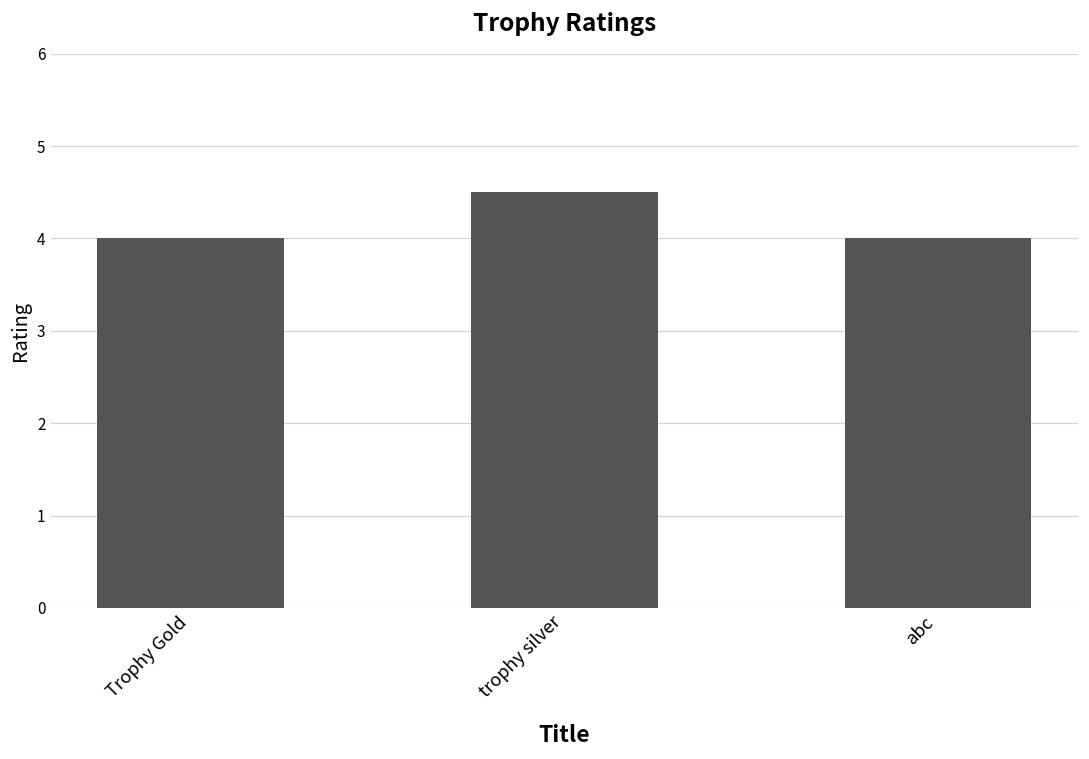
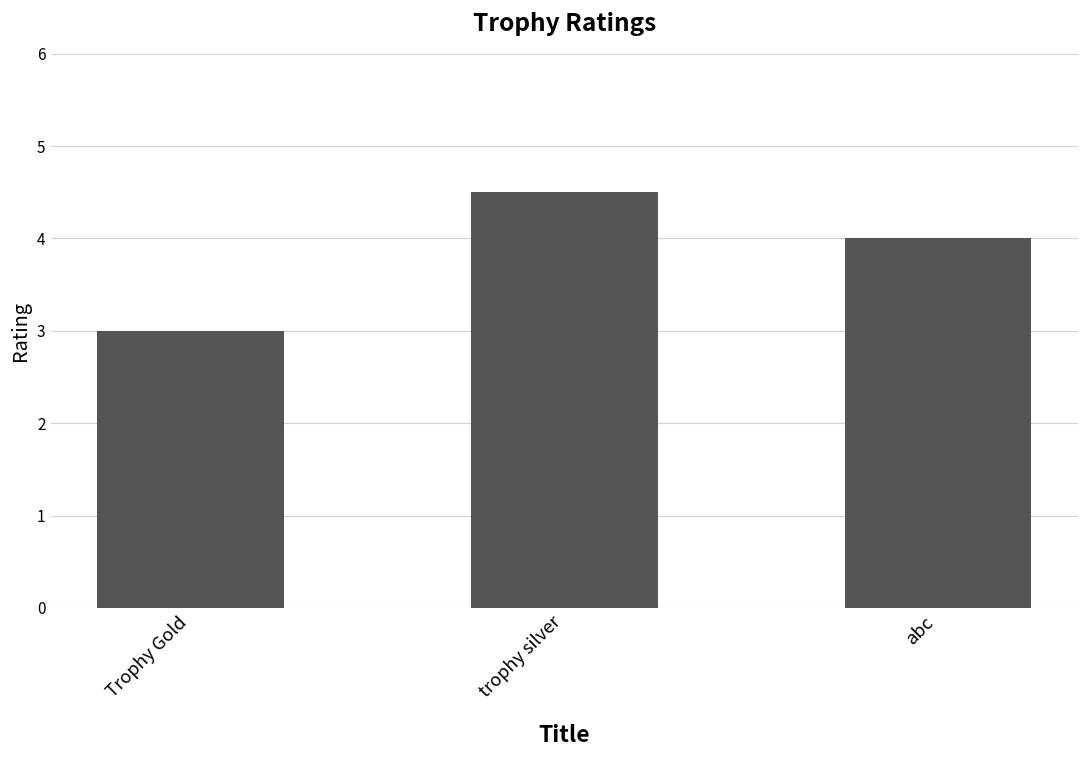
  {
-   "Trophy Gold": 4,
+   "Trophy Gold": 3,
    "trophy silver": 4.5,
    "abc": 4
  }
